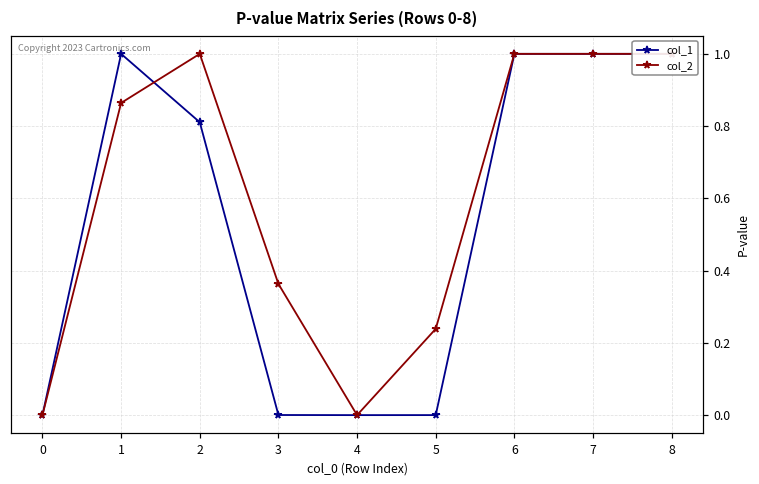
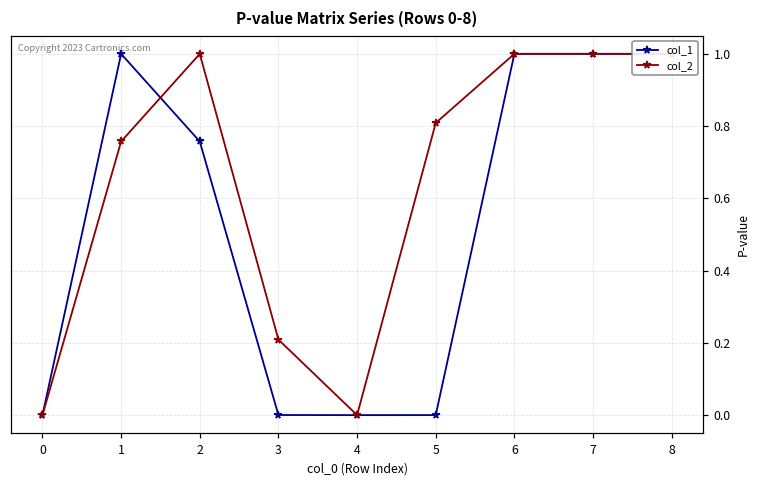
  {
    "col_1": {
-     "2": 0.81,
+     "2": 0.76,
      "3": 0.00,
      "5": 0.00
    },
    "col_2": {
-     "1": 0.86,
+     "1": 0.76,
      "2": 1.00,
-     "3": 0.36,
-     "5": 0.24
+     "3": 0.21,
+     "5": 0.81
    }
  }
